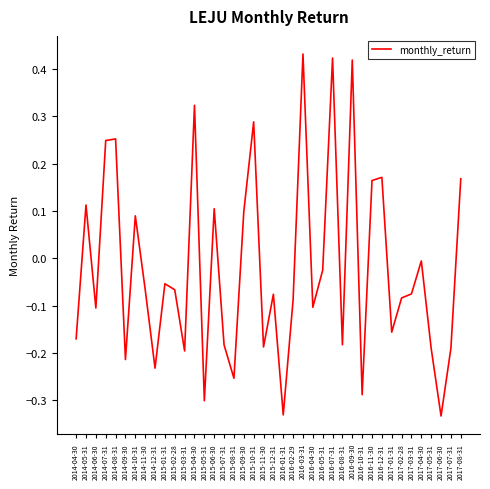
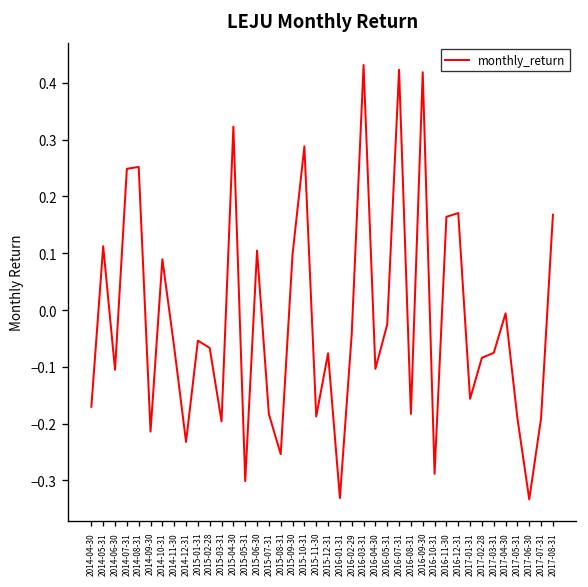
  {
    "2014-04-30": -0.17,
    "2014-05-31": 0.11,
    "2014-06-30": -0.11,
    "2014-07-31": 0.25,
    "2014-08-31": 0.25,
    "2014-09-30": -0.21,
    "2014-10-31": 0.09,
    "2014-11-30": -0.07,
    "2014-12-31": -0.23,
    "2015-01-31": -0.05,
    "2015-02-28": -0.07,
    "2015-03-31": -0.20,
    "2015-04-30": 0.32,
    "2015-05-31": -0.30,
    "2015-06-30": 0.10,
    "2015-07-31": -0.18,
    "2015-08-31": -0.25,
    "2015-09-30": 0.10,
    "2015-10-31": 0.29,
    "2015-11-30": -0.19,
    "2015-12-31": -0.08,
    "2016-01-31": -0.33,
-   "2016-02-29": -0.09,
+   "2016-02-29": -0.04,
    "2016-03-31": 0.43,
    "2016-04-30": -0.10,
    "2016-05-31": -0.03,
    "2016-07-31": 0.42,
    "2016-08-31": -0.18,
    "2016-09-30": 0.42,
    "2016-10-31": -0.29,
    "2016-11-30": 0.16,
    "2016-12-31": 0.17,
    "2017-01-31": -0.16,
    "2017-02-28": -0.08,
    "2017-03-31": -0.08,
    "2017-04-30": -0.01,
    "2017-05-31": -0.19,
    "2017-06-30": -0.33,
    "2017-07-31": -0.19,
    "2017-08-31": 0.17
  }
